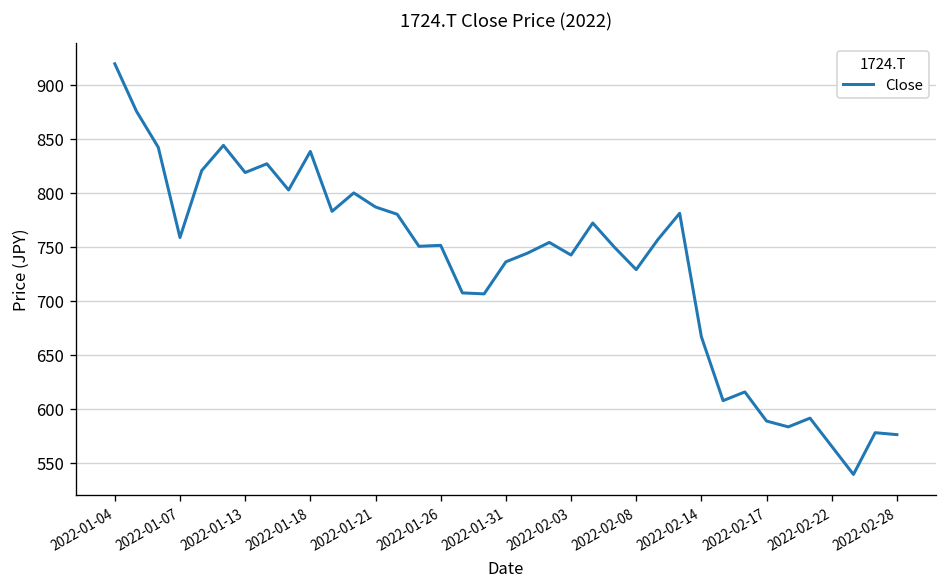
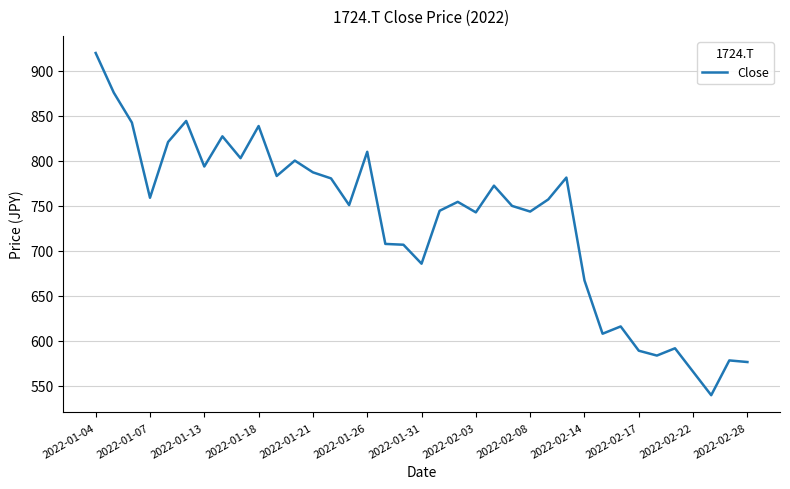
  {
    "2022-01-04": 920,
    "2022-01-07": 760,
-   "2022-01-13": 820,
+   "2022-01-13": 790,
    "2022-01-18": 840,
    "2022-01-21": 790,
-   "2022-01-26": 750,
-   "2022-01-31": 740,
+   "2022-01-26": 810,
+   "2022-01-31": 690,
    "2022-02-03": 740,
-   "2022-02-08": 730,
+   "2022-02-08": 740,
    "2022-02-14": 670,
    "2022-02-17": 590,
    "2022-02-22": 570,
    "2022-02-28": 580
  }
